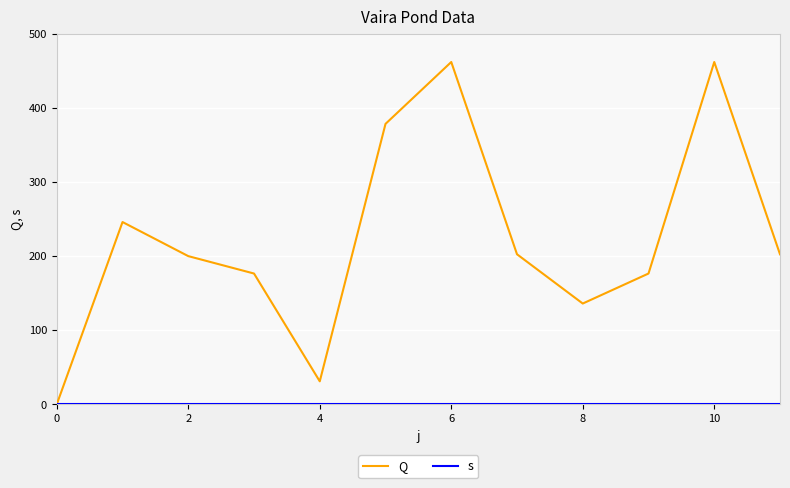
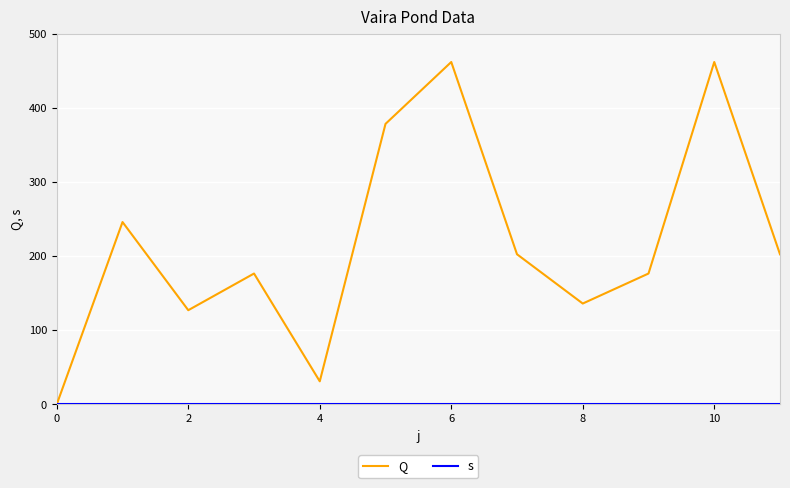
  {
    "Q": {
-     "2": 200,
+     "2": 130,
      "4": 30,
      "6": 460,
      "8": 140,
      "10": 460
    },
    "s": {
      "2": 0,
      "4": 0,
      "6": 0,
      "8": 0,
      "10": 0
    }
  }
